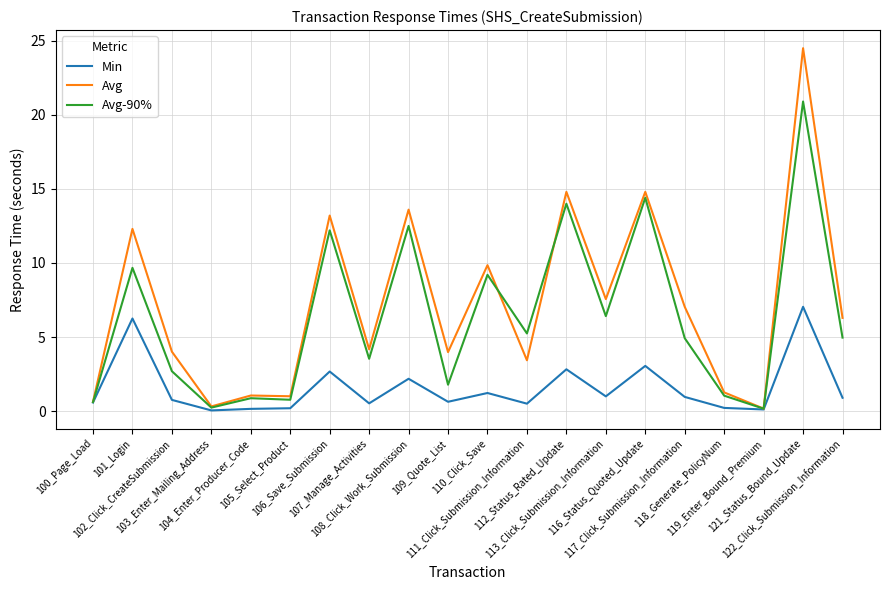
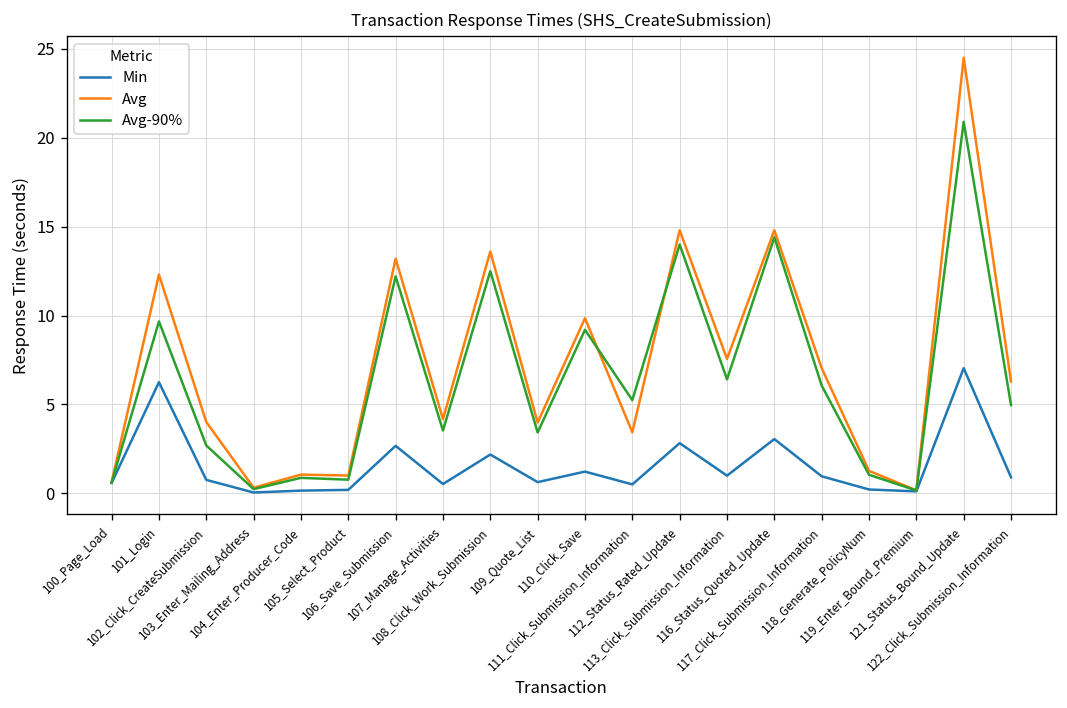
  {
    "Min": {
      "101_Login": 6.3,
      "102_Click_CreateSubmission": 0.8,
      "103_Enter_Mailing_Address": 0.0,
      "104_Enter_Producer_Code": 0.1,
      "105_Select_Product": 0.2,
      "106_Save_Submission": 2.7,
      "107_Manage_Activities": 0.5,
      "108_Click_Work_Submission": 2.2,
      "109_Quote_List": 0.6,
      "110_Click_Save": 1.2,
      "111_Click_Submission_Information": 0.5,
      "112_Status_Rated_Update": 2.8,
      "113_Click_Submission_Information": 1.0,
      "116_Status_Quoted_Update": 3.1,
      "117_Click_Submission_Information": 1.0,
      "118_Generate_PolicyNum": 0.2,
      "121_Status_Bound_Update": 7.0,
      "122_Click_Submission_Information": 0.9
    },
    "Avg": {
      "101_Login": 12.3,
      "102_Click_CreateSubmission": 4.0,
      "104_Enter_Producer_Code": 1.1,
      "105_Select_Product": 1.0,
      "106_Save_Submission": 13.2,
      "107_Manage_Activities": 4.2,
      "108_Click_Work_Submission": 13.6,
      "109_Quote_List": 4.0,
      "110_Click_Save": 9.9,
      "111_Click_Submission_Information": 3.4,
      "112_Status_Rated_Update": 14.8,
      "113_Click_Submission_Information": 7.6,
      "116_Status_Quoted_Update": 14.8,
      "117_Click_Submission_Information": 7.0,
      "118_Generate_PolicyNum": 1.3,
      "121_Status_Bound_Update": 24.5,
      "122_Click_Submission_Information": 6.3
    },
    "Avg-90%": {
      "101_Login": 9.7,
      "102_Click_CreateSubmission": 2.7,
      "104_Enter_Producer_Code": 0.9,
      "105_Select_Product": 0.8,
      "106_Save_Submission": 12.2,
      "107_Manage_Activities": 3.5,
      "108_Click_Work_Submission": 12.5,
-     "109_Quote_List": 1.8,
+     "109_Quote_List": 3.4,
      "110_Click_Save": 9.2,
      "111_Click_Submission_Information": 5.2,
      "112_Status_Rated_Update": 14.0,
      "113_Click_Submission_Information": 6.4,
      "116_Status_Quoted_Update": 14.4,
-     "117_Click_Submission_Information": 4.9,
+     "117_Click_Submission_Information": 6.1,
      "118_Generate_PolicyNum": 1.0,
      "121_Status_Bound_Update": 20.9,
      "122_Click_Submission_Information": 5.0
    }
  }
